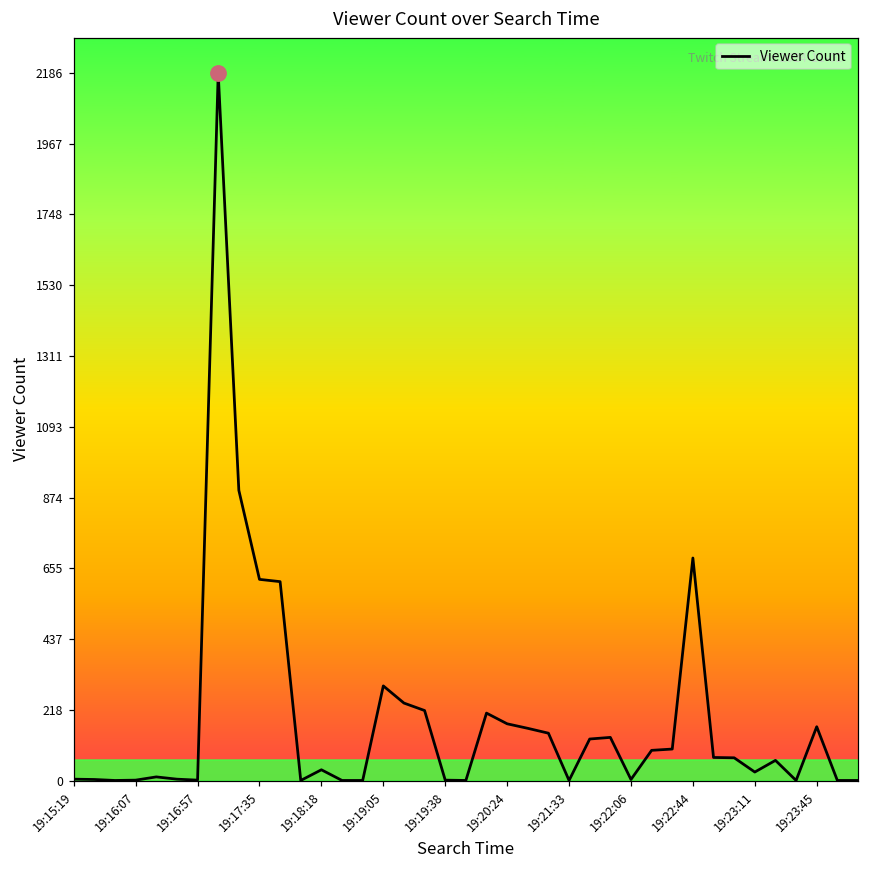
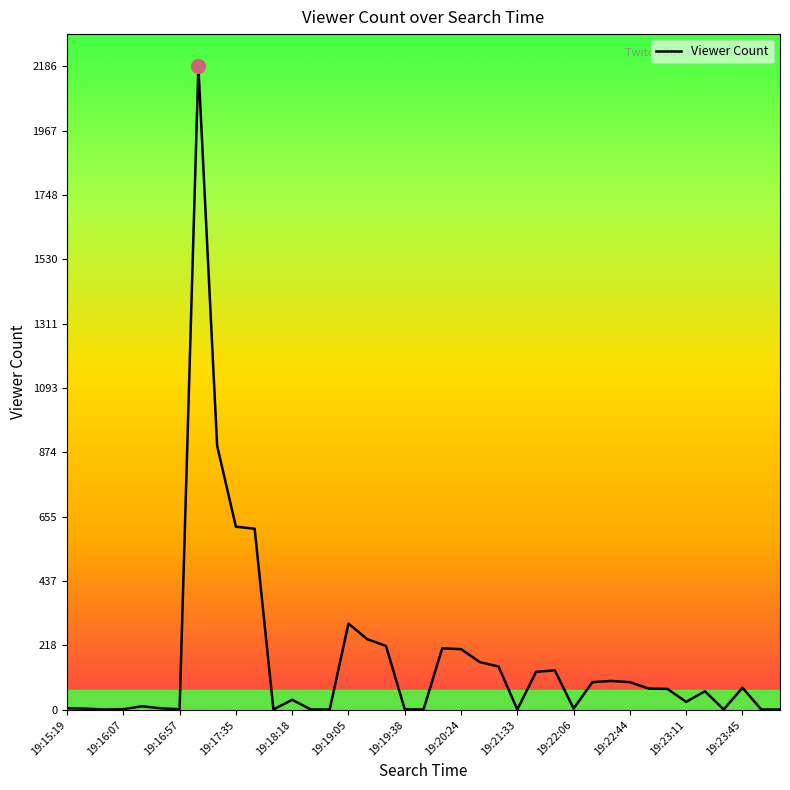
  {
    "Viewer Count": {
      "19:17:35": 620,
      "19:19:05": 290,
-     "19:20:24": 180,
-     "19:22:44": 690,
-     "19:23:45": 170
+     "19:20:24": 210,
+     "19:22:44": 90,
+     "19:23:45": 80
    }
  }
